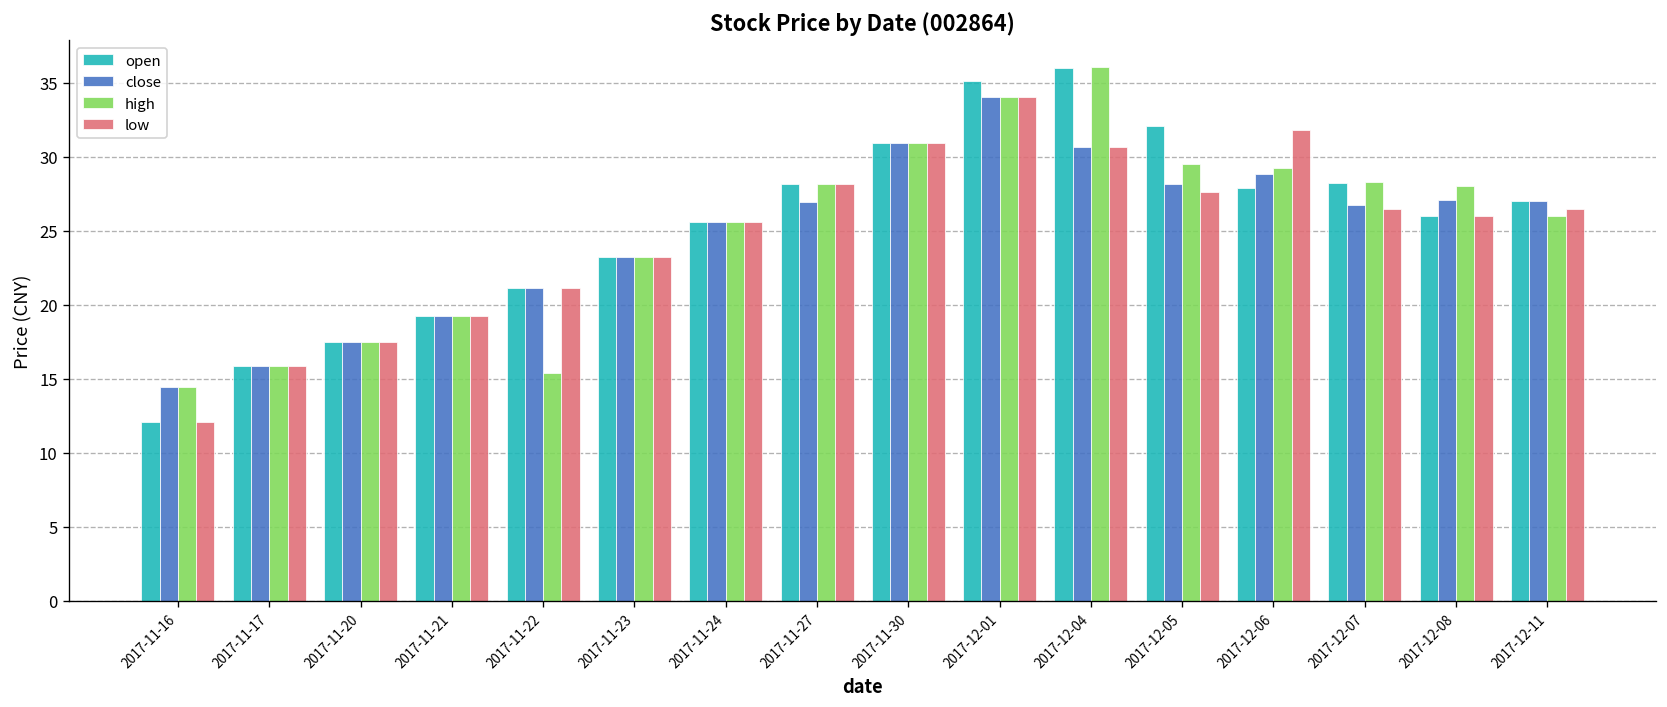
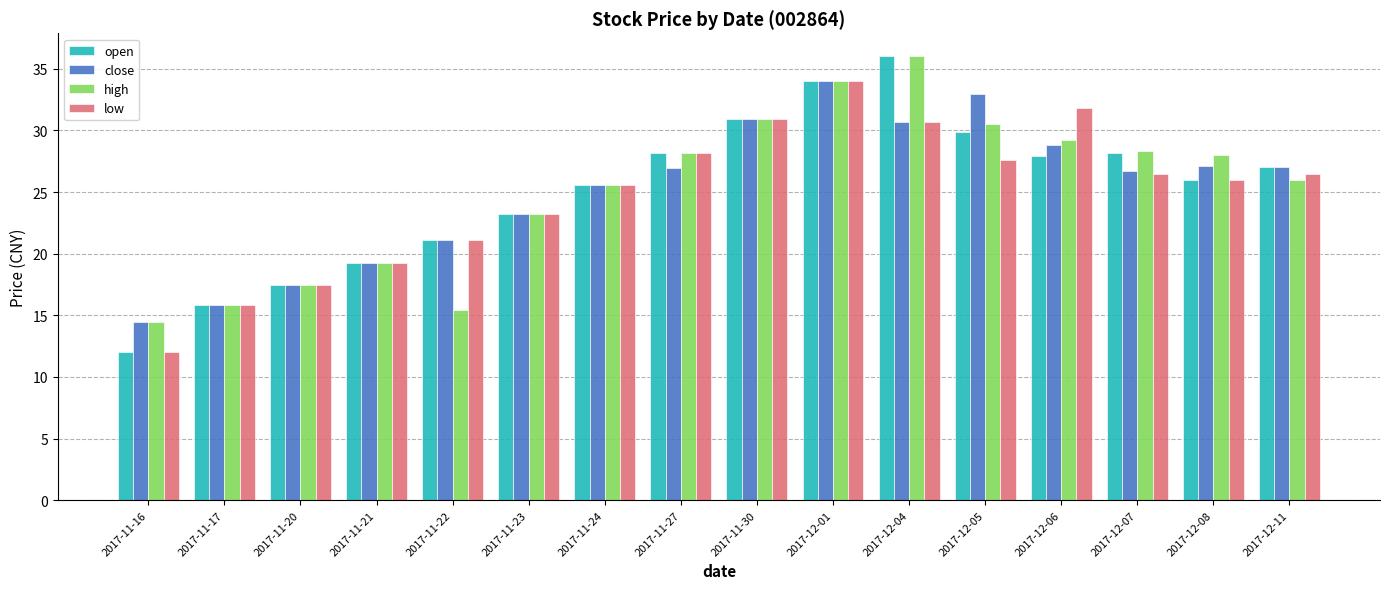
  {
    "open": {
      "2017-11-16": 12.0,
      "2017-11-17": 15.9,
      "2017-11-20": 17.5,
      "2017-11-21": 19.2,
      "2017-11-22": 21.1,
      "2017-11-23": 23.3,
      "2017-11-24": 25.6,
      "2017-11-27": 28.1,
      "2017-11-30": 31.0,
-     "2017-12-01": 35.1,
+     "2017-12-01": 34.1,
      "2017-12-04": 36.0,
-     "2017-12-05": 32.1,
+     "2017-12-05": 29.9,
      "2017-12-06": 27.9,
      "2017-12-07": 28.2,
      "2017-12-08": 26.0,
      "2017-12-11": 27.0
    },
    "close": {
      "2017-11-16": 14.4,
      "2017-11-17": 15.9,
      "2017-11-20": 17.5,
      "2017-11-21": 19.2,
      "2017-11-22": 21.1,
      "2017-11-23": 23.3,
      "2017-11-24": 25.6,
      "2017-11-27": 27.0,
      "2017-11-30": 31.0,
      "2017-12-01": 34.1,
      "2017-12-04": 30.7,
-     "2017-12-05": 28.1,
+     "2017-12-05": 32.9,
      "2017-12-06": 28.9,
      "2017-12-07": 26.7,
      "2017-12-08": 27.1,
      "2017-12-11": 27.0
    },
    "high": {
      "2017-11-16": 14.4,
      "2017-11-17": 15.9,
      "2017-11-20": 17.5,
      "2017-11-21": 19.2,
      "2017-11-22": 15.4,
      "2017-11-23": 23.3,
      "2017-11-24": 25.6,
      "2017-11-27": 28.1,
      "2017-11-30": 31.0,
      "2017-12-01": 34.1,
      "2017-12-04": 36.1,
-     "2017-12-05": 29.5,
+     "2017-12-05": 30.5,
      "2017-12-06": 29.2,
      "2017-12-07": 28.3,
      "2017-12-08": 28.0,
      "2017-12-11": 26.0
    },
    "low": {
      "2017-11-16": 12.0,
      "2017-11-17": 15.9,
      "2017-11-20": 17.5,
      "2017-11-21": 19.2,
      "2017-11-22": 21.1,
      "2017-11-23": 23.3,
      "2017-11-24": 25.6,
      "2017-11-27": 28.1,
      "2017-11-30": 31.0,
      "2017-12-01": 34.1,
      "2017-12-04": 30.7,
      "2017-12-05": 27.6,
      "2017-12-06": 31.8,
      "2017-12-07": 26.5,
      "2017-12-08": 26.0,
      "2017-12-11": 26.5
    }
  }
